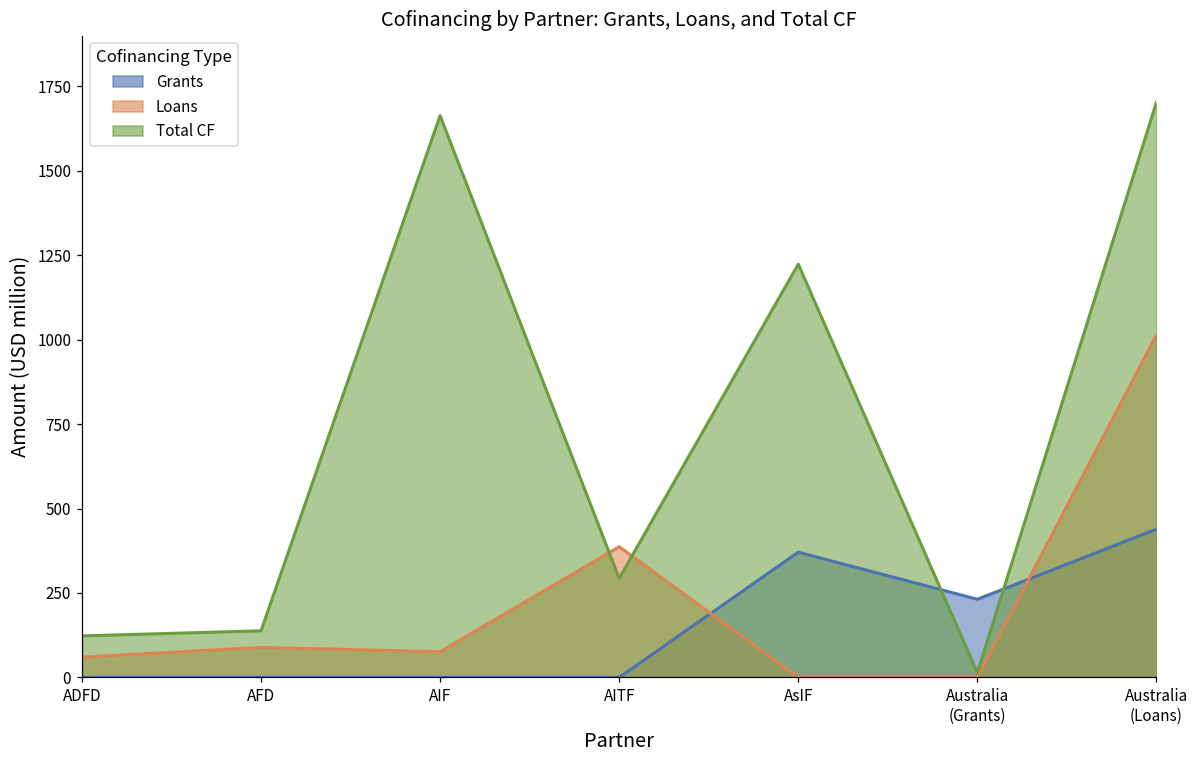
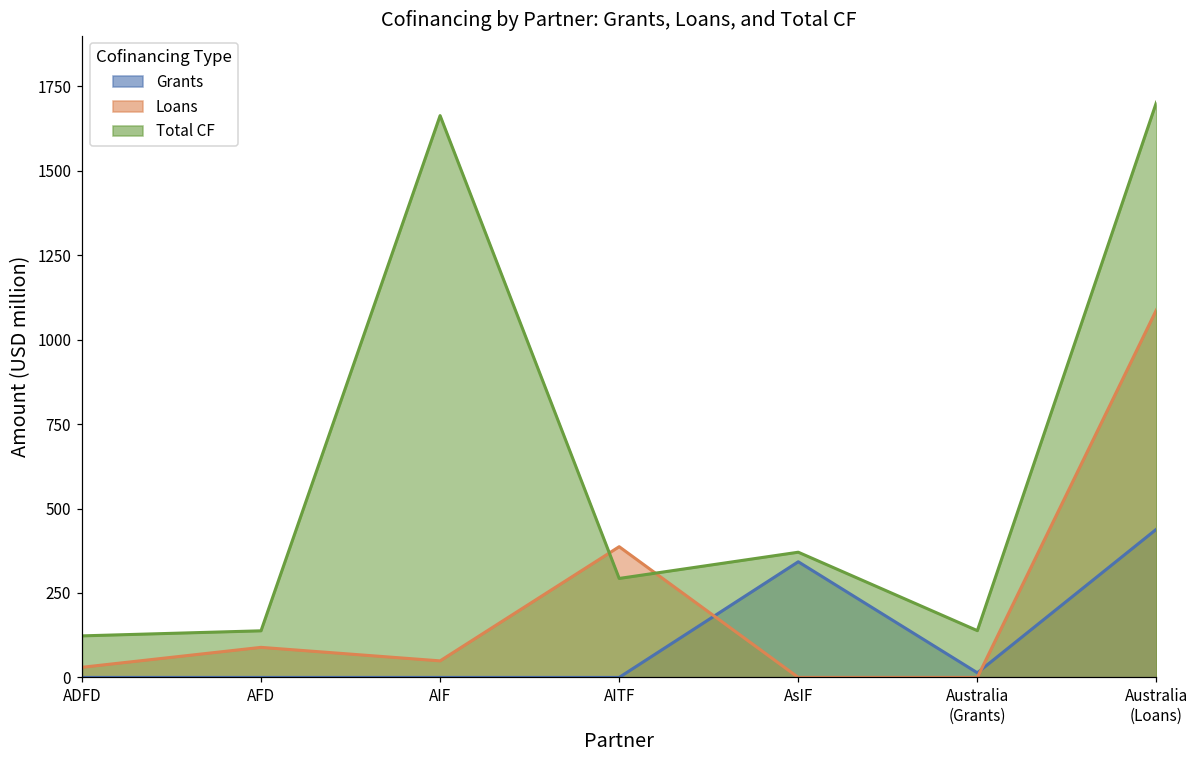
  {
    "Grants": {
      "ADFD": 0,
      "AFD": 0,
      "AIF": 0,
      "AITF": 0,
-     "AsIF": 370,
-     "Australia (Grants)": 230,
+     "AsIF": 340,
+     "Australia (Grants)": 10,
      "Australia (Loans)": 440
    },
    "Loans": {
-     "ADFD": 60,
+     "ADFD": 30,
      "AFD": 90,
-     "AIF": 80,
+     "AIF": 50,
      "AITF": 390,
      "AsIF": 0,
      "Australia (Grants)": 0,
-     "Australia (Loans)": 1010
+     "Australia (Loans)": 1090
    },
    "Total CF": {
      "ADFD": 120,
      "AFD": 140,
      "AIF": 1660,
      "AITF": 290,
-     "AsIF": 1220,
-     "Australia (Grants)": 10,
+     "AsIF": 370,
+     "Australia (Grants)": 140,
      "Australia (Loans)": 1700
    }
  }
